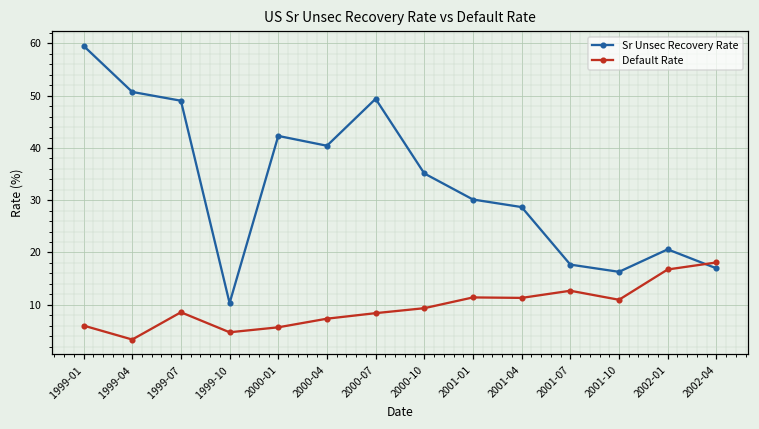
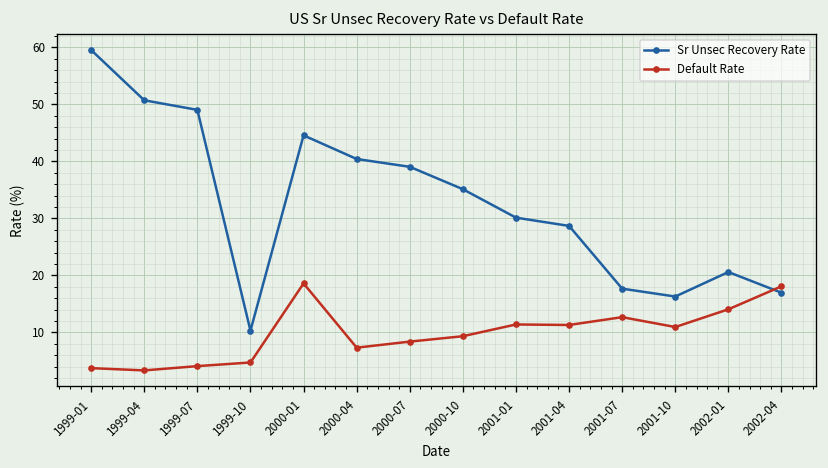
  {
    "Sr Unsec Recovery Rate": {
      "1999-01": 60,
      "1999-04": 51,
      "1999-07": 49,
      "1999-10": 10,
-     "2000-01": 42,
+     "2000-01": 45,
      "2000-04": 40,
-     "2000-07": 49,
+     "2000-07": 39,
      "2000-10": 35,
      "2001-01": 30,
      "2001-04": 29,
      "2001-07": 18,
      "2001-10": 16,
      "2002-01": 21,
      "2002-04": 17
    },
    "Default Rate": {
-     "1999-01": 6,
+     "1999-01": 4,
      "1999-04": 3,
-     "1999-07": 9,
+     "1999-07": 4,
      "1999-10": 5,
-     "2000-01": 6,
+     "2000-01": 19,
      "2000-04": 7,
      "2000-07": 8,
      "2000-10": 9,
      "2001-01": 11,
      "2001-04": 11,
      "2001-07": 13,
      "2001-10": 11,
-     "2002-01": 17,
+     "2002-01": 14,
      "2002-04": 18
    }
  }
